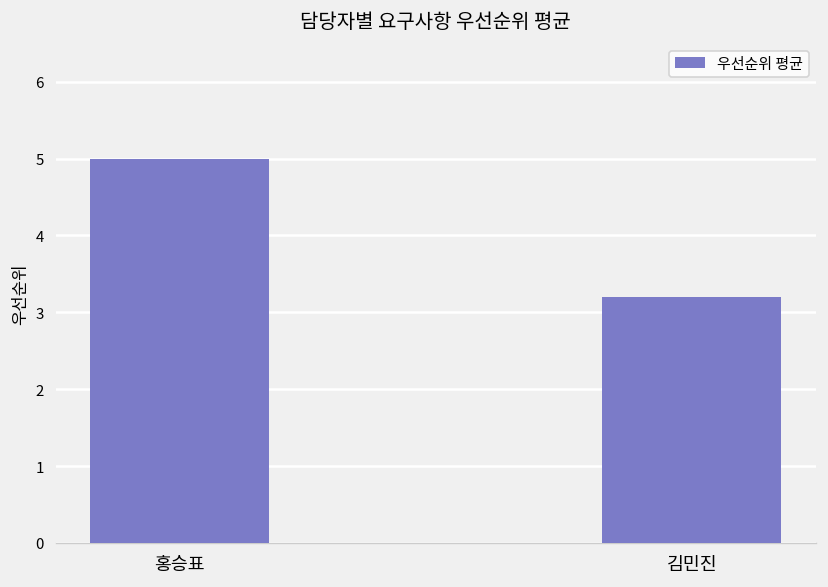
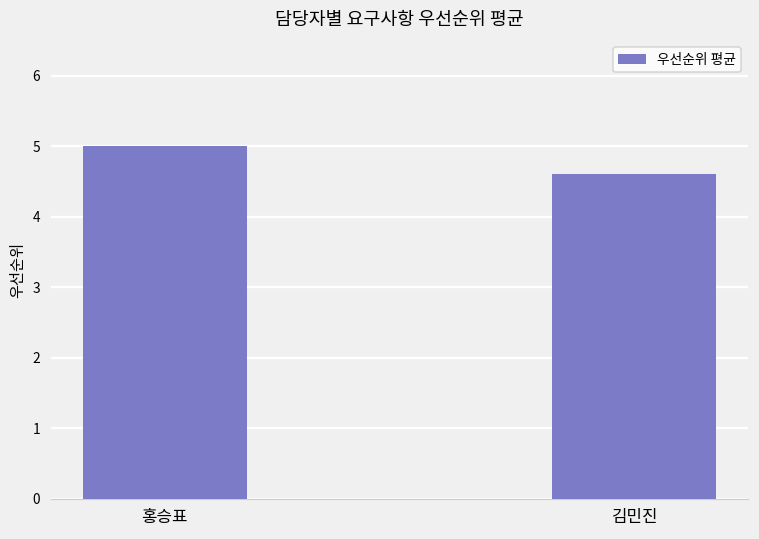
  {
    "홍승표": 5.0,
-   "김민진": 3.2
+   "김민진": 4.6
  }
